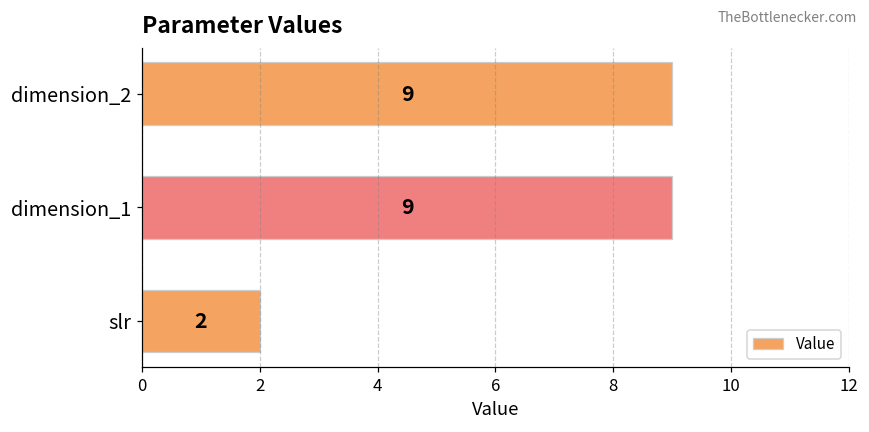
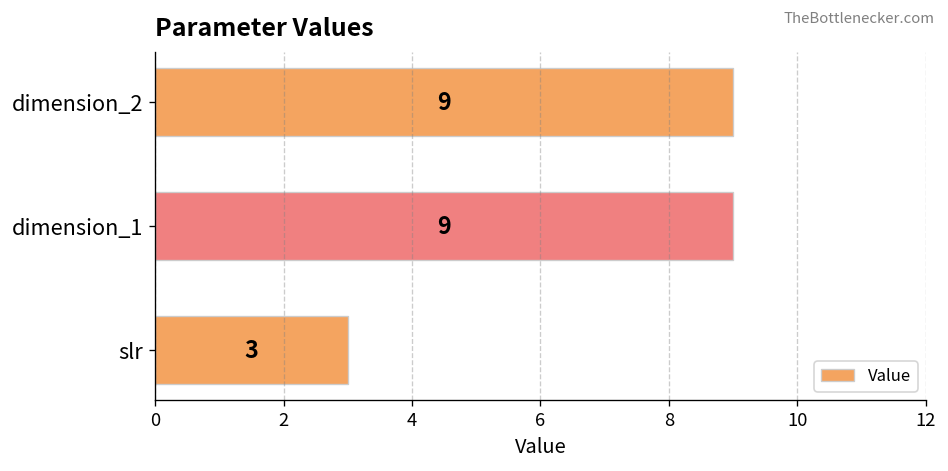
  {
    "dimension_2": 9,
    "dimension_1": 9,
-   "slr": 2
+   "slr": 3
  }
